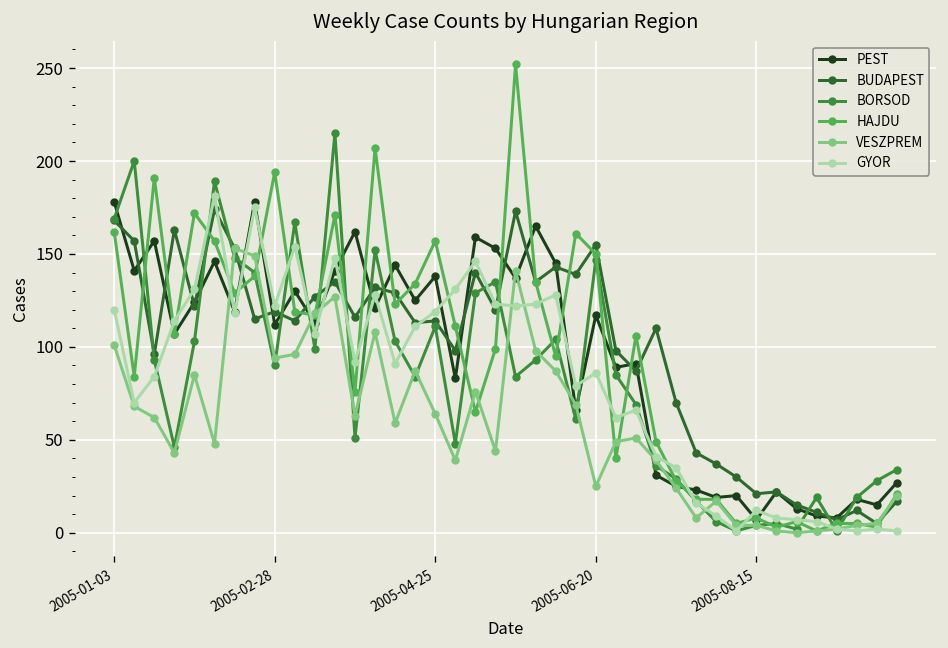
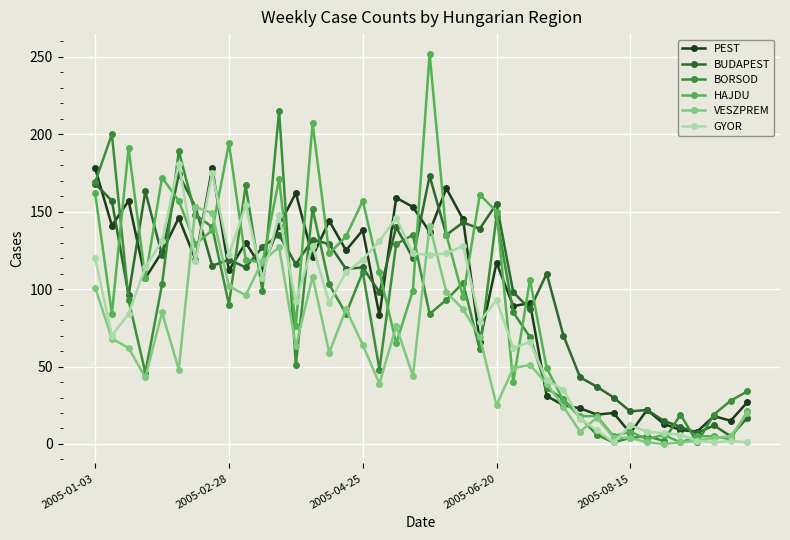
  {
    "VESZPREM": {
      "2005-01-03": 101,
-     "2005-02-28": 94,
+     "2005-02-28": 102,
      "2005-04-25": 64,
      "2005-06-20": 25
    },
    "GYOR": {
      "2005-01-03": 120,
      "2005-02-28": 122,
      "2005-04-25": 119,
-     "2005-06-20": 86,
+     "2005-06-20": 93,
      "2005-08-15": 12
    }
  }
